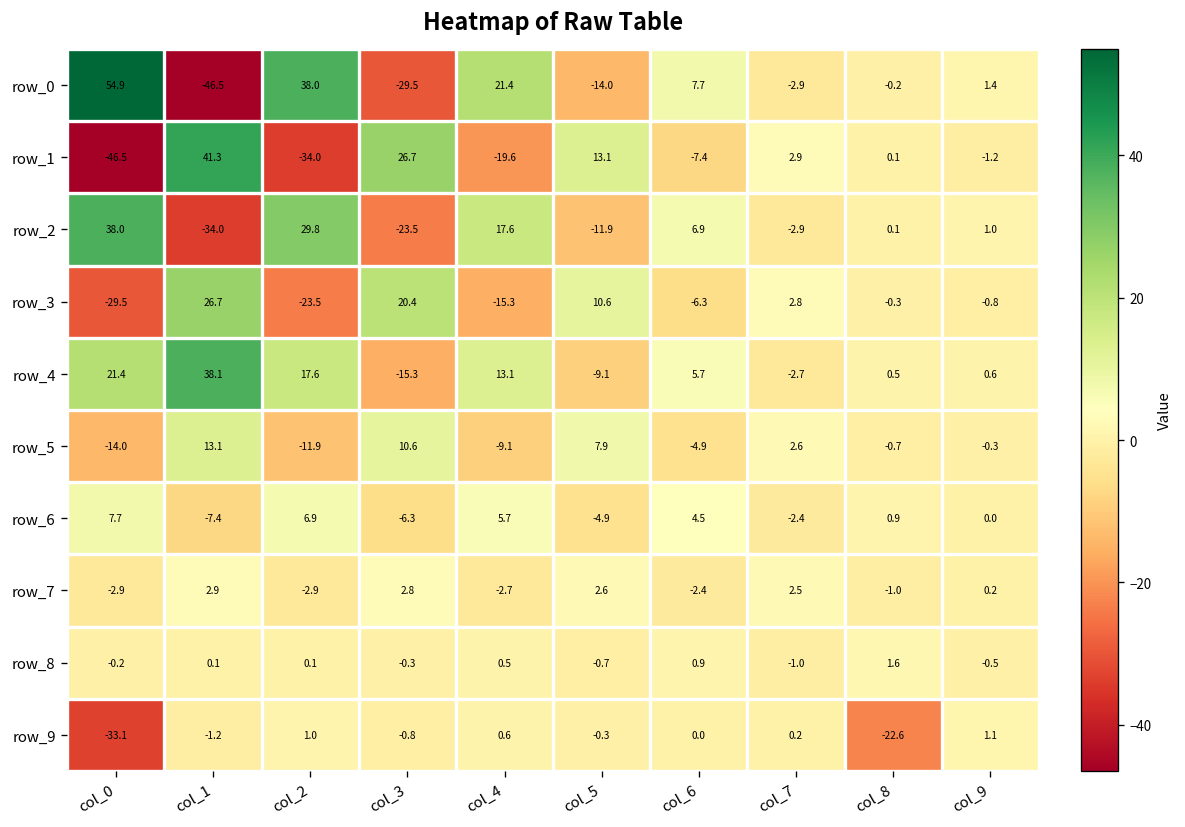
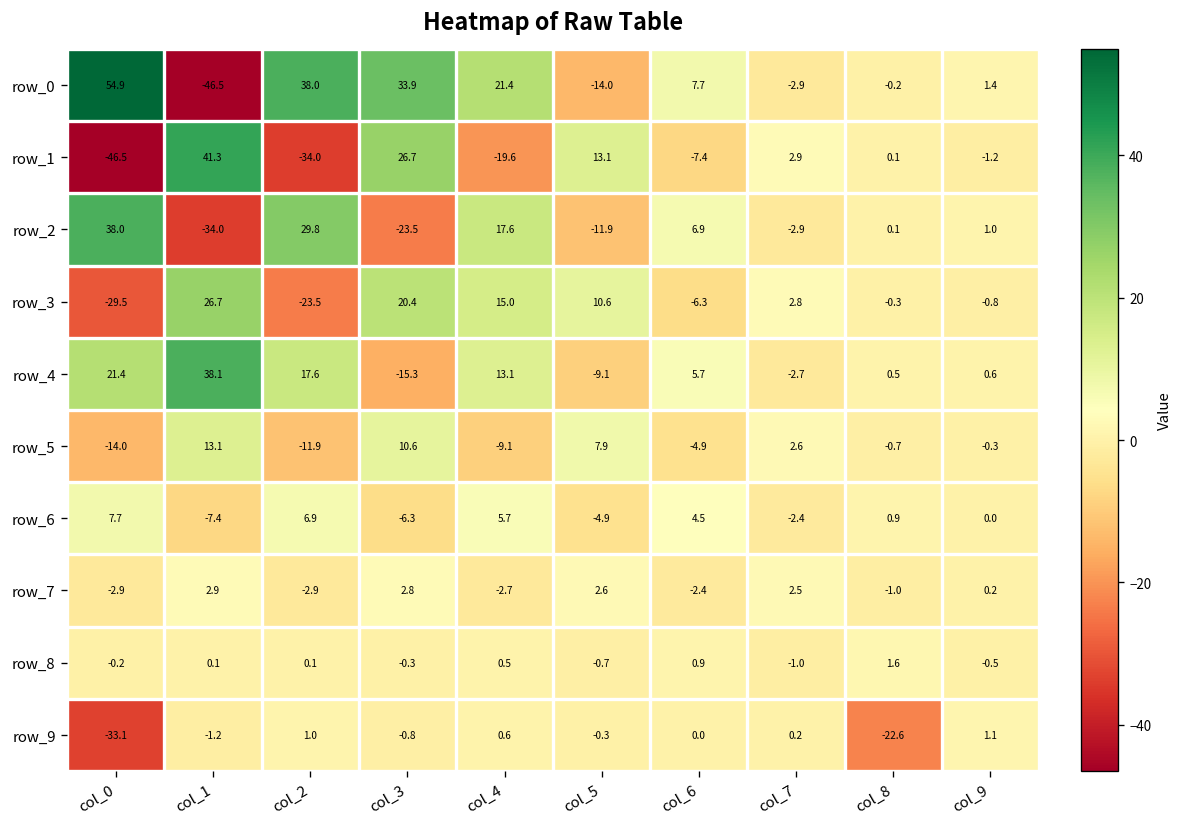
  {
    "row_0": {
      "col_0": 54.9,
      "col_1": -46.5,
      "col_2": 38.0,
-     "col_3": -29.5,
+     "col_3": 33.9,
      "col_4": 21.4,
      "col_5": -14.0,
      "col_6": 7.7,
      "col_7": -2.9,
      "col_8": -0.2,
      "col_9": 1.4
    },
    "row_1": {
      "col_0": -46.5,
      "col_1": 41.3,
      "col_2": -34.0,
      "col_3": 26.7,
      "col_4": -19.6,
      "col_5": 13.1,
      "col_6": -7.4,
      "col_7": 2.9,
      "col_8": 0.1,
      "col_9": -1.2
    },
    "row_2": {
      "col_0": 38.0,
      "col_1": -34.0,
      "col_2": 29.8,
      "col_3": -23.5,
      "col_4": 17.6,
      "col_5": -11.9,
      "col_6": 6.9,
      "col_7": -2.9,
      "col_8": 0.1,
      "col_9": 1.0
    },
    "row_3": {
      "col_0": -29.5,
      "col_1": 26.7,
      "col_2": -23.5,
      "col_3": 20.4,
-     "col_4": -15.3,
+     "col_4": 15.0,
      "col_5": 10.6,
      "col_6": -6.3,
      "col_7": 2.8,
      "col_8": -0.3,
      "col_9": -0.8
    },
    "row_4": {
      "col_0": 21.4,
      "col_1": 38.1,
      "col_2": 17.6,
      "col_3": -15.3,
      "col_4": 13.1,
      "col_5": -9.1,
      "col_6": 5.7,
      "col_7": -2.7,
      "col_8": 0.5,
      "col_9": 0.6
    },
    "row_5": {
      "col_0": -14.0,
      "col_1": 13.1,
      "col_2": -11.9,
      "col_3": 10.6,
      "col_4": -9.1,
      "col_5": 7.9,
      "col_6": -4.9,
      "col_7": 2.6,
      "col_8": -0.7,
      "col_9": -0.3
    },
    "row_6": {
      "col_0": 7.7,
      "col_1": -7.4,
      "col_2": 6.9,
      "col_3": -6.3,
      "col_4": 5.7,
      "col_5": -4.9,
      "col_6": 4.5,
      "col_7": -2.4,
      "col_8": 0.9,
      "col_9": 0.0
    },
    "row_7": {
      "col_0": -2.9,
      "col_1": 2.9,
      "col_2": -2.9,
      "col_3": 2.8,
      "col_4": -2.7,
      "col_5": 2.6,
      "col_6": -2.4,
      "col_7": 2.5,
      "col_8": -1.0,
      "col_9": 0.2
    },
    "row_8": {
      "col_0": -0.2,
      "col_1": 0.1,
      "col_2": 0.1,
      "col_3": -0.3,
      "col_4": 0.5,
      "col_5": -0.7,
      "col_6": 0.9,
      "col_7": -1.0,
      "col_8": 1.6,
      "col_9": -0.5
    },
    "row_9": {
      "col_0": -33.1,
      "col_1": -1.2,
      "col_2": 1.0,
      "col_3": -0.8,
      "col_4": 0.6,
      "col_5": -0.3,
      "col_6": 0.0,
      "col_7": 0.2,
      "col_8": -22.6,
      "col_9": 1.1
    }
  }
